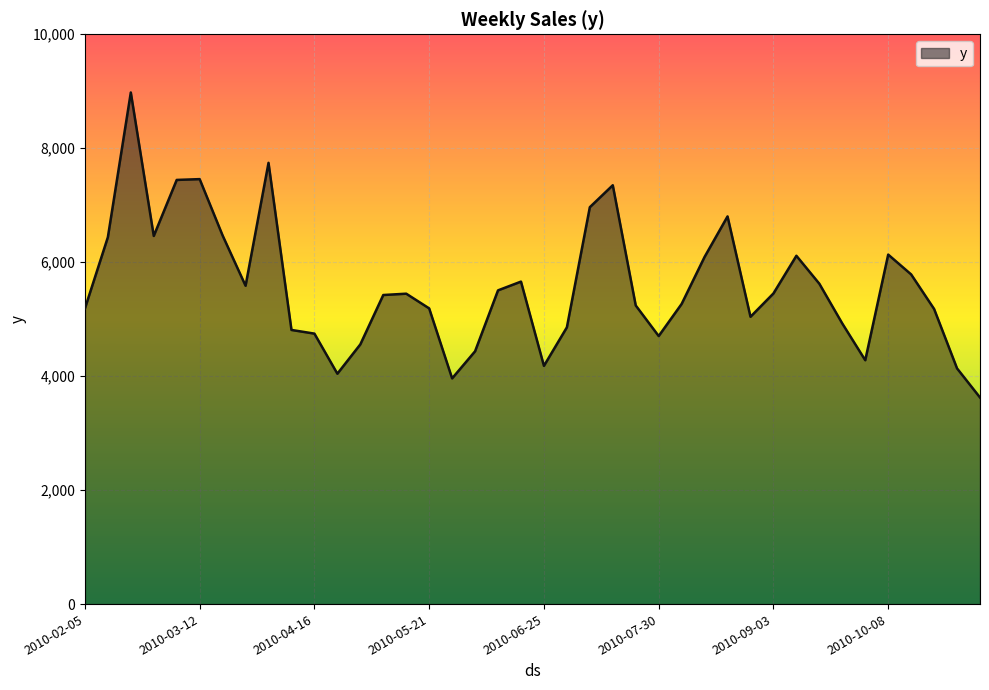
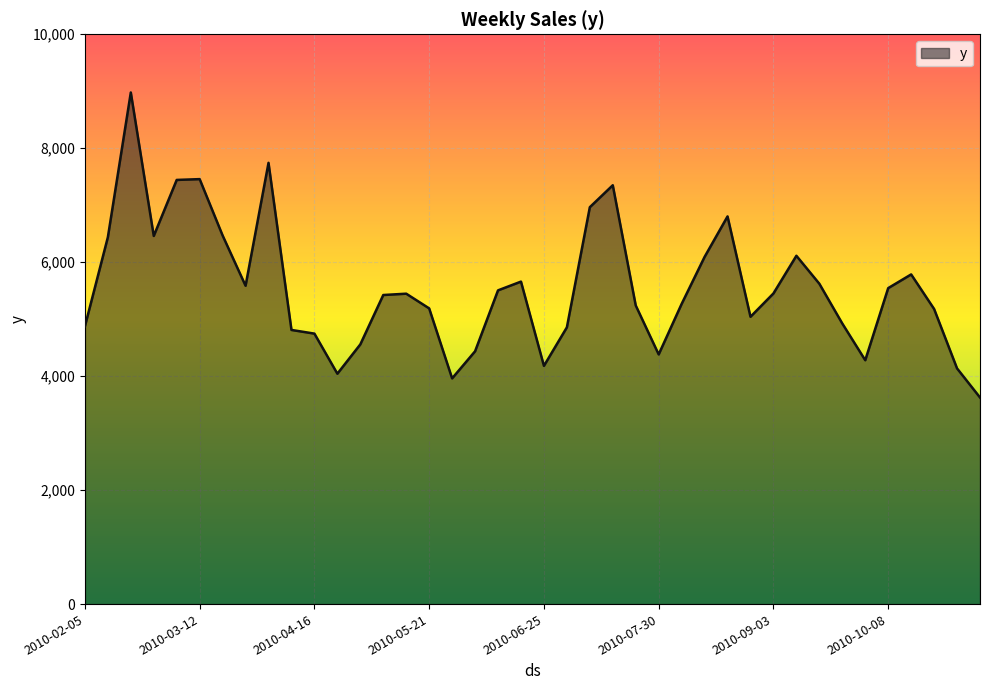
  {
-   "2010-02-05": "5,200",
+   "2010-02-05": "4,900",
    "2010-03-12": "7,500",
    "2010-04-16": "4,700",
    "2010-05-21": "5,200",
    "2010-06-25": "4,200",
-   "2010-07-30": "4,700",
+   "2010-07-30": "4,400",
    "2010-09-03": "5,500",
-   "2010-10-08": "6,100"
+   "2010-10-08": "5,500"
  }
